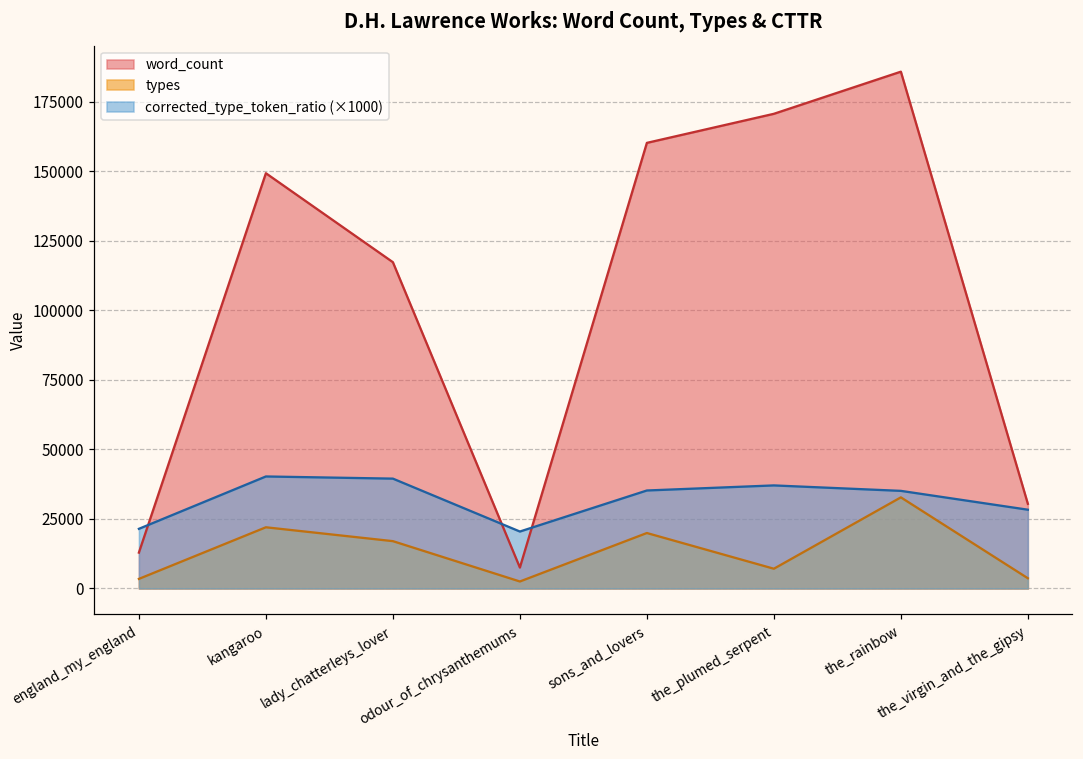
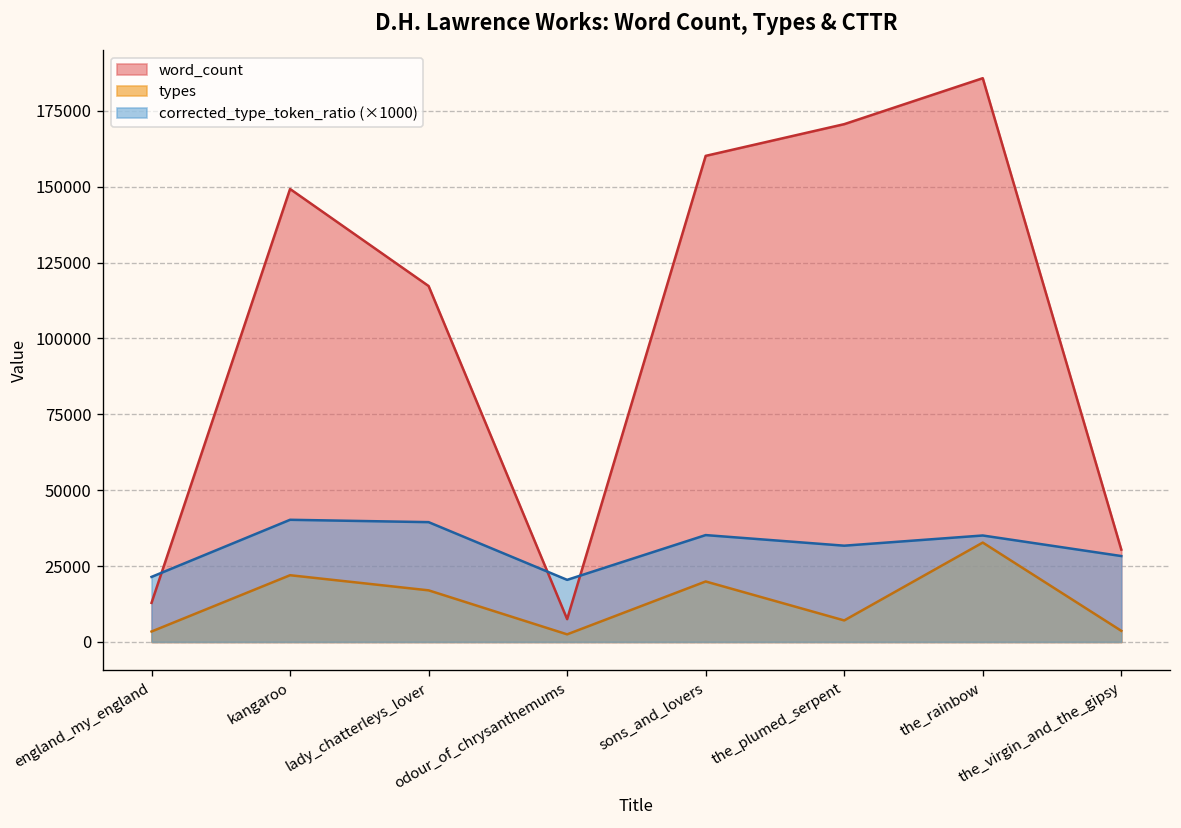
  {
    "word_count": {
      "england_my_england": 13000,
      "kangaroo": 149000,
      "lady_chatterleys_lover": 117000,
      "odour_of_chrysanthemums": 8000,
      "sons_and_lovers": 160000,
      "the_plumed_serpent": 171000,
      "the_rainbow": 186000,
      "the_virgin_and_the_gipsy": 30000
    },
    "types": {
      "england_my_england": 3000,
      "kangaroo": 22000,
      "lady_chatterleys_lover": 17000,
      "odour_of_chrysanthemums": 3000,
      "sons_and_lovers": 20000,
      "the_plumed_serpent": 7000,
      "the_rainbow": 33000,
      "the_virgin_and_the_gipsy": 4000
    },
    "corrected_type_token_ratio (×1000)": {
      "england_my_england": 21000,
      "kangaroo": 40000,
      "lady_chatterleys_lover": 39000,
      "odour_of_chrysanthemums": 20000,
      "sons_and_lovers": 35000,
-     "the_plumed_serpent": 37000,
+     "the_plumed_serpent": 32000,
      "the_rainbow": 35000,
      "the_virgin_and_the_gipsy": 28000
    }
  }
